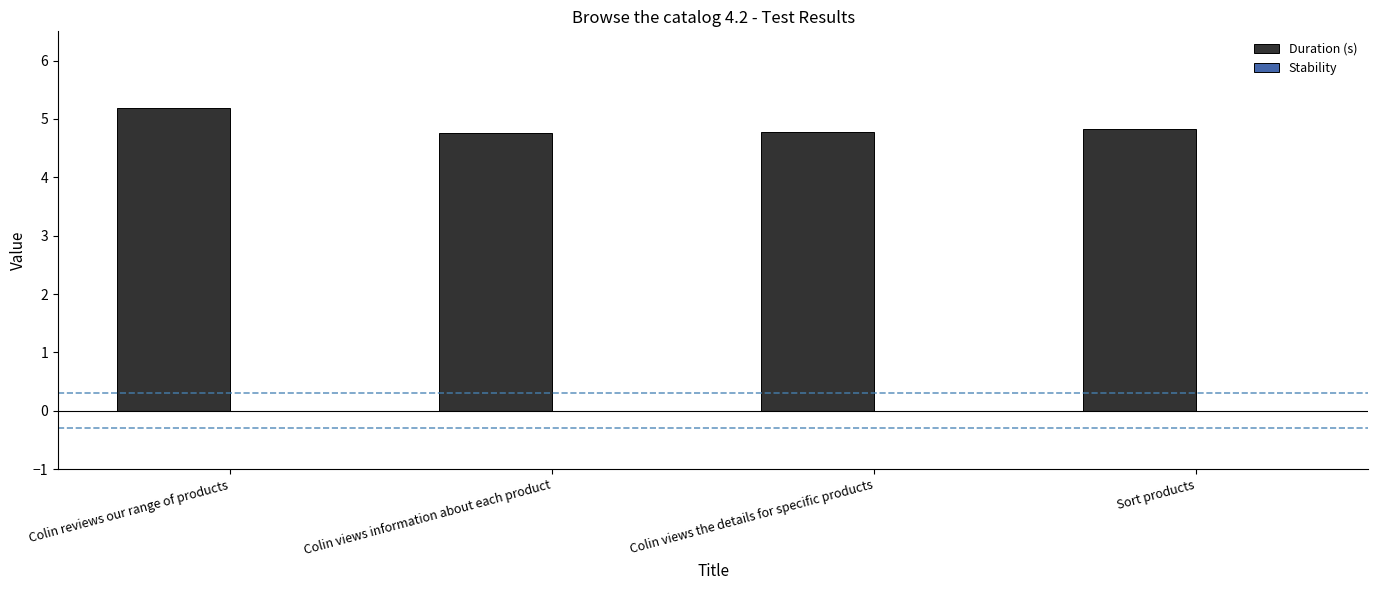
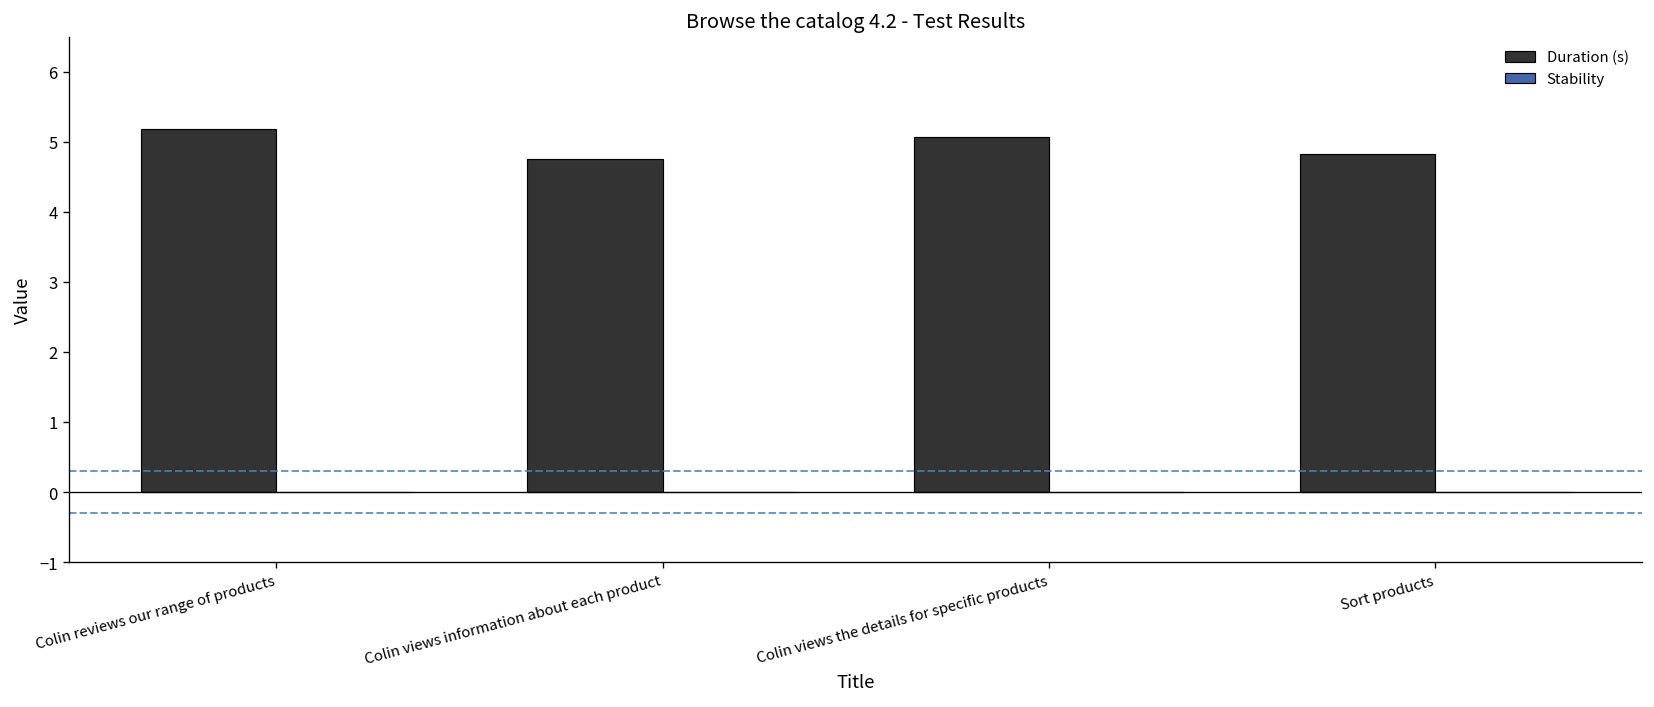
  {
    "Duration (s)": {
      "Colin reviews our range of products": 5.2,
      "Colin views information about each product": 4.8,
-     "Colin views the details for specific products": 4.8,
+     "Colin views the details for specific products": 5.1,
      "Sort products": 4.8
    },
    "Stability": {
      "Colin reviews our range of products": 0.0,
      "Colin views information about each product": 0.0,
      "Colin views the details for specific products": 0.0,
      "Sort products": 0.0
    }
  }
